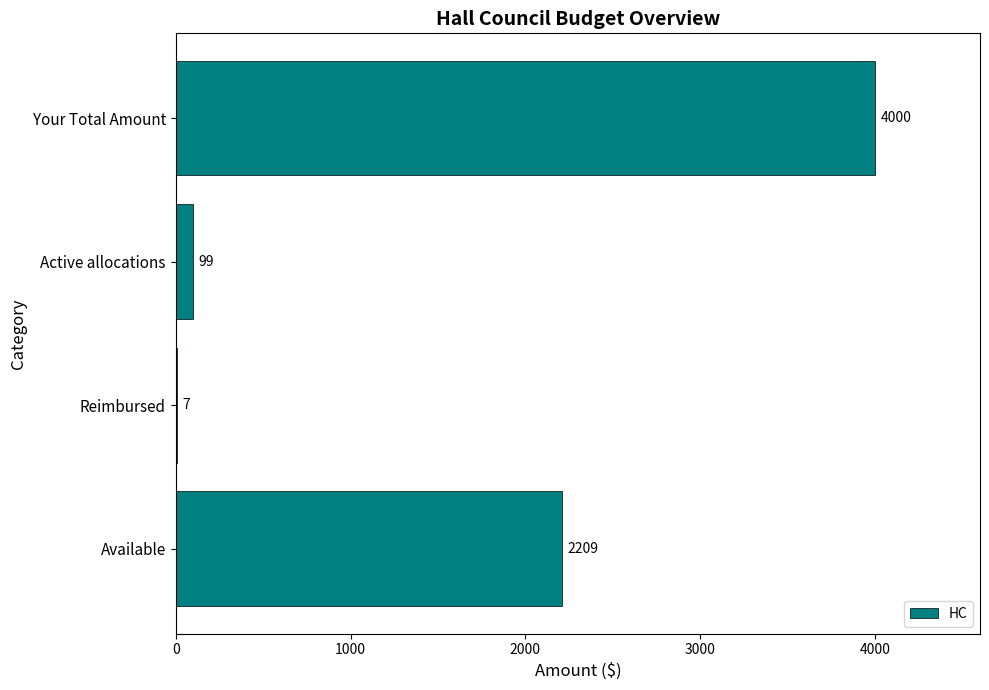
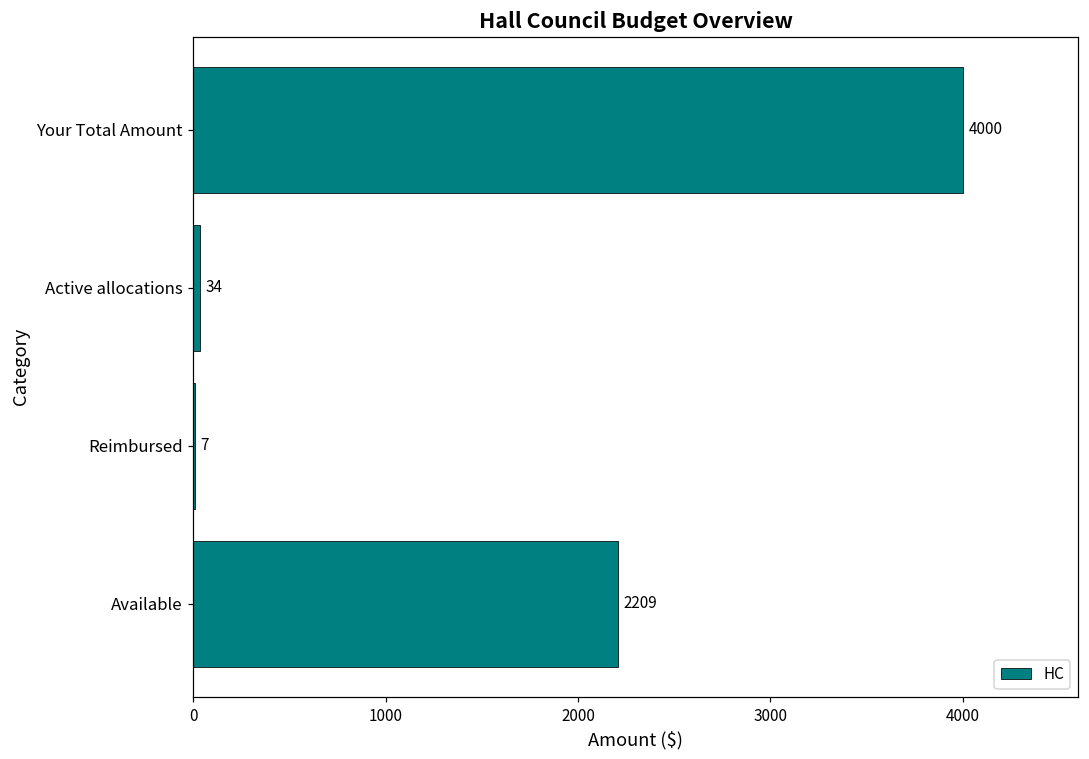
  {
    "Your Total Amount": 4000,
-   "Active allocations": 99,
+   "Active allocations": 34,
    "Reimbursed": 7,
    "Available": 2209
  }
